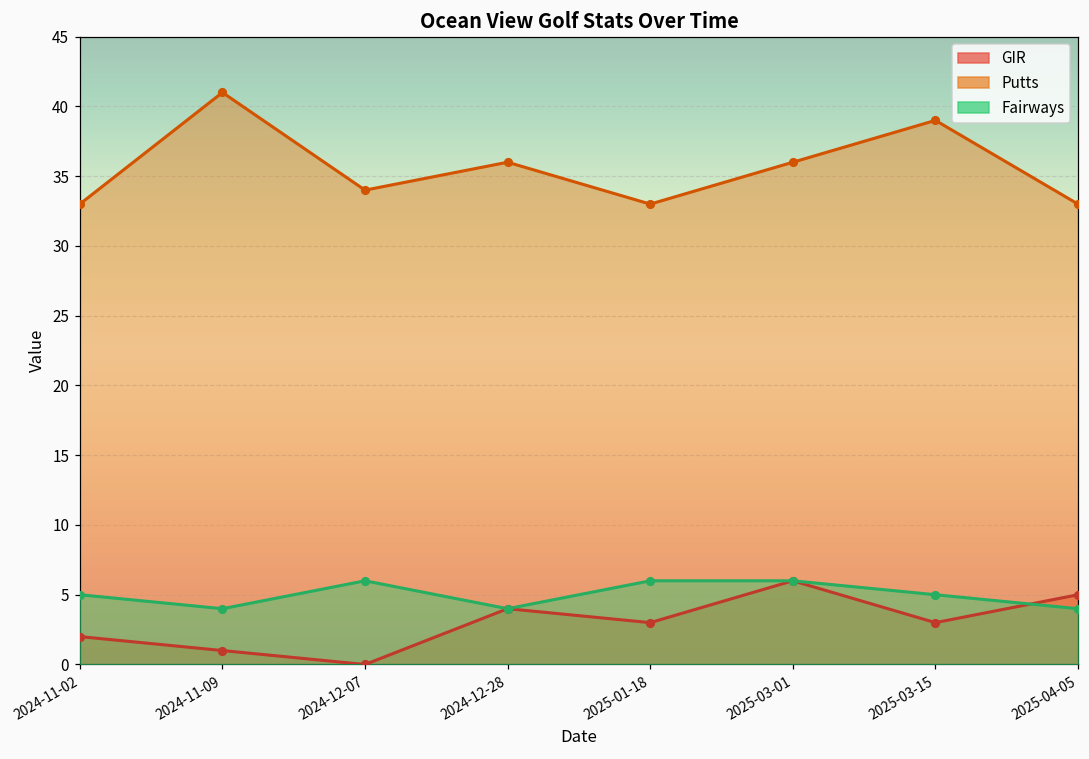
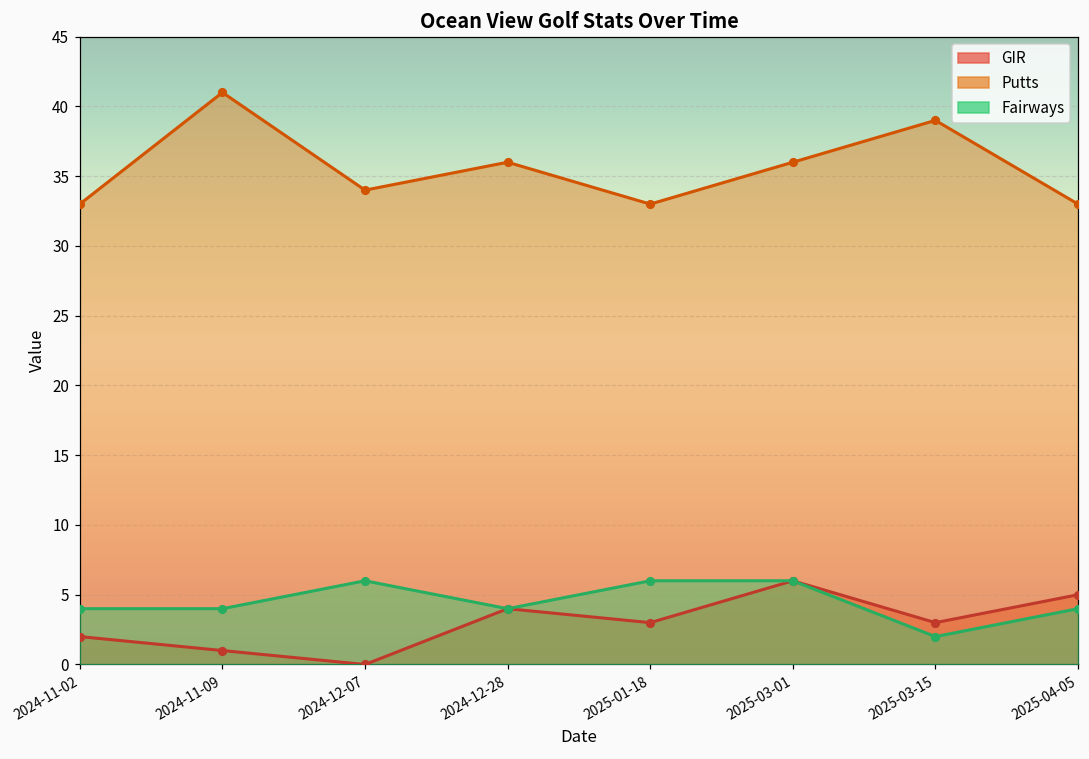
  {
    "Fairways": {
-     "2024-11-02": 5,
+     "2024-11-02": 4,
      "2024-11-09": 4,
      "2024-12-07": 6,
      "2025-01-18": 6,
-     "2025-03-15": 5,
+     "2025-03-15": 2,
      "2025-04-05": 4
    }
  }
